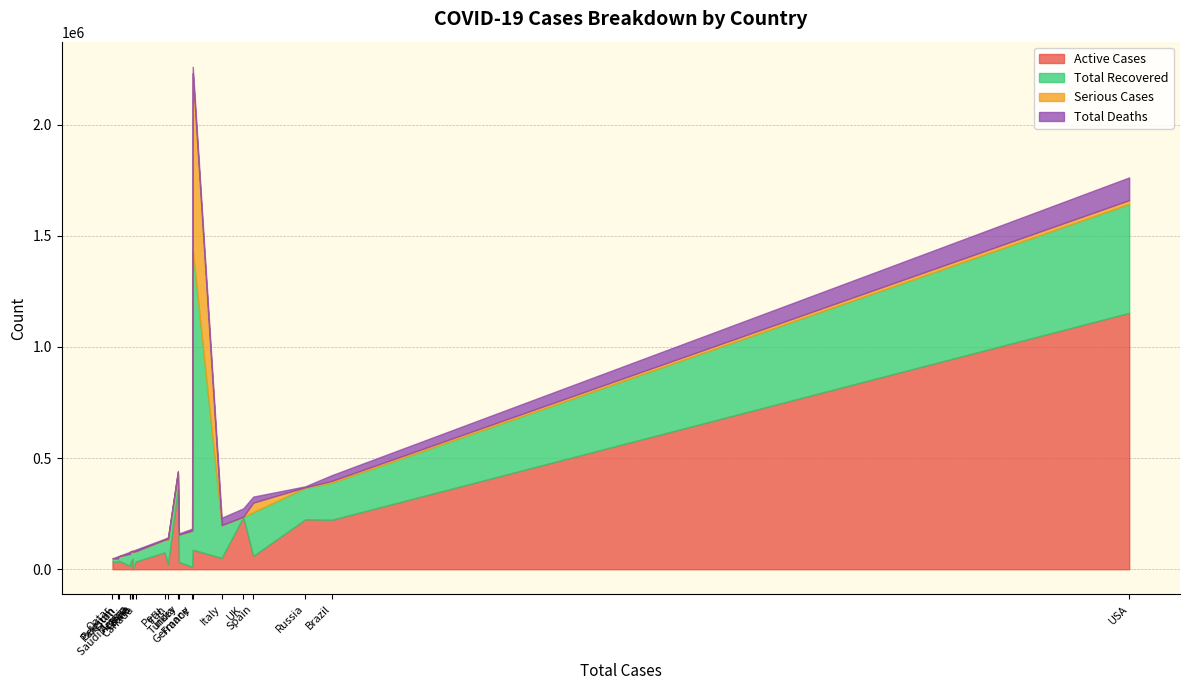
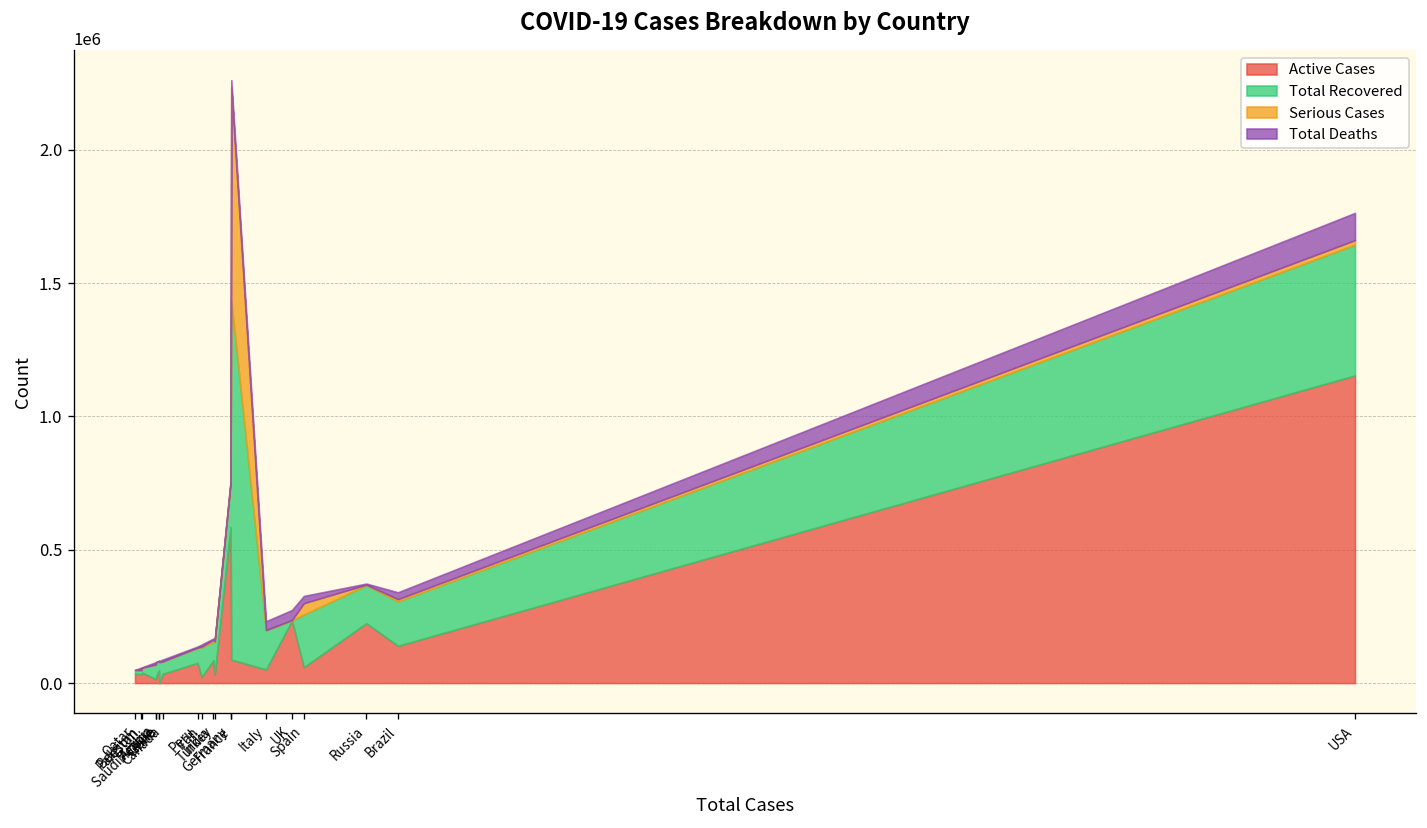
  {
    "Active Cases": {
      "Qatar": 40000,
      "Belgium": 30000,
      "Mexico": 20000,
      "Saudi Arabia": 30000,
      "Chile": 50000,
      "Canada": 30000,
      "Peru": 80000,
      "Iran": 20000,
-     "India": 360000,
+     "India": 90000,
      "Turkey": 30000,
-     "Germany": 10000,
+     "Germany": 590000,
      "France": 90000,
      "Italy": 50000,
      "Spain": 60000,
      "Russia": 220000,
-     "Brazil": 220000,
+     "Brazil": 140000,
      "USA": 1150000
    },
    "Total Recovered": {
      "France": 1350000,
      "Spain": 200000,
      "USA": 490000
    },
    "Serious Cases": {
      "France": 800000,
      "Spain": 40000,
      "USA": 20000
    },
    "Total Deaths": {
      "France": 30000,
      "Italy": 30000,
      "UK": 40000,
      "Spain": 30000,
      "Brazil": 30000,
      "USA": 100000
    }
  }
